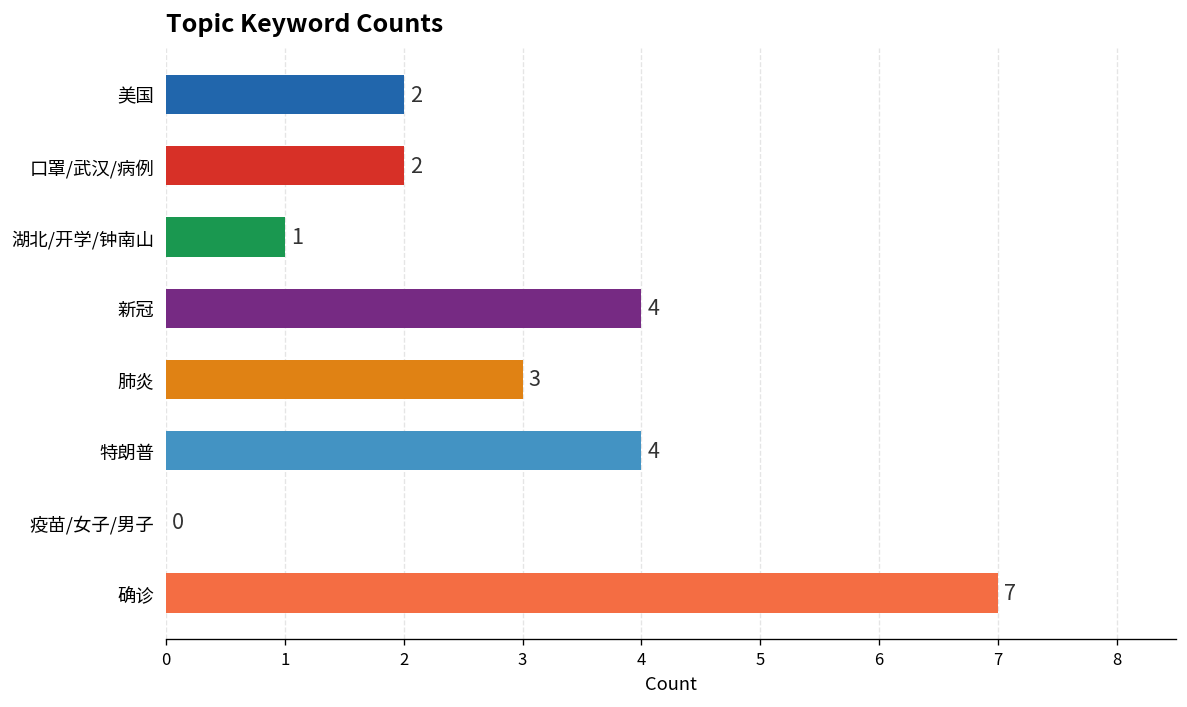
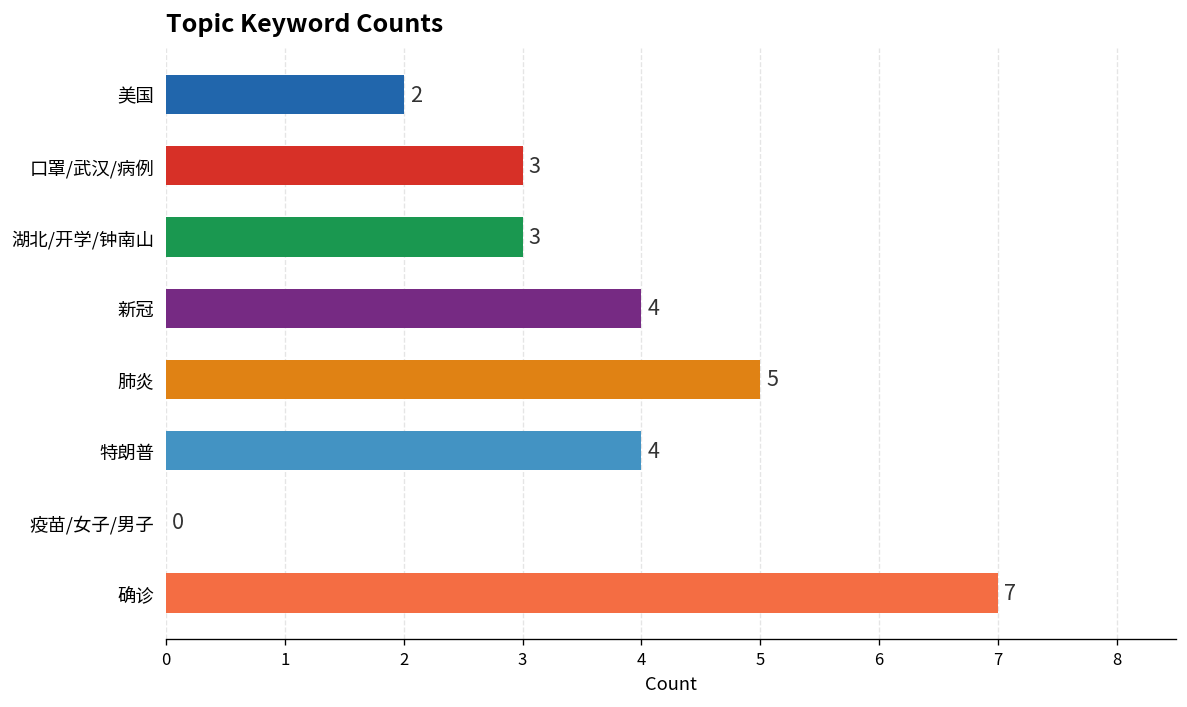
  {
    "美国": 2,
-   "口罩/武汉/病例": 2,
-   "湖北/开学/钟南山": 1,
+   "口罩/武汉/病例": 3,
+   "湖北/开学/钟南山": 3,
    "新冠": 4,
-   "肺炎": 3,
+   "肺炎": 5,
    "特朗普": 4,
    "疫苗/女子/男子": 0,
    "确诊": 7
  }
